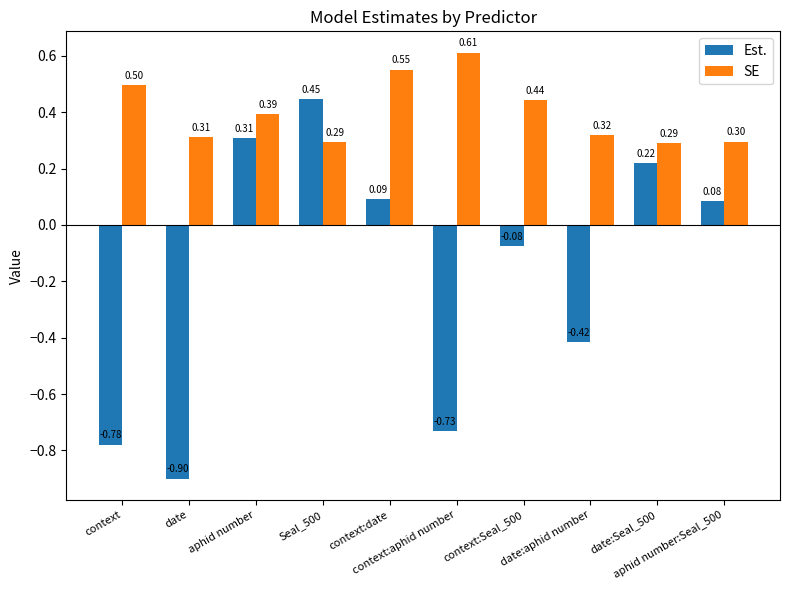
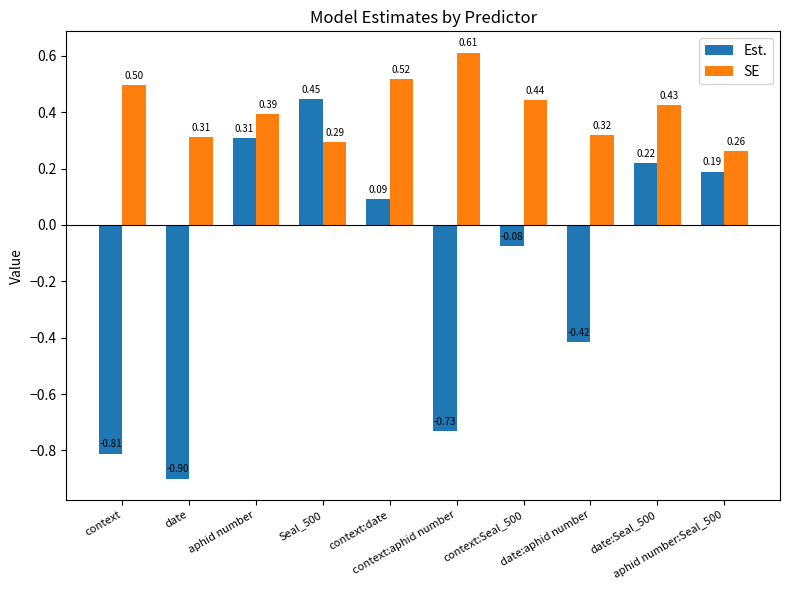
  {
    "Est.": {
-     "context": -0.78,
+     "context": -0.81,
      "date": -0.90,
      "aphid number": 0.31,
      "Seal_500": 0.45,
      "context:date": 0.09,
      "context:aphid number": -0.73,
      "context:Seal_500": -0.08,
      "date:aphid number": -0.42,
      "date:Seal_500": 0.22,
-     "aphid number:Seal_500": 0.08
+     "aphid number:Seal_500": 0.19
    },
    "SE": {
      "context": 0.50,
      "date": 0.31,
      "aphid number": 0.39,
      "Seal_500": 0.29,
-     "context:date": 0.55,
+     "context:date": 0.52,
      "context:aphid number": 0.61,
      "context:Seal_500": 0.44,
      "date:aphid number": 0.32,
-     "date:Seal_500": 0.29,
-     "aphid number:Seal_500": 0.30
+     "date:Seal_500": 0.43,
+     "aphid number:Seal_500": 0.26
    }
  }
